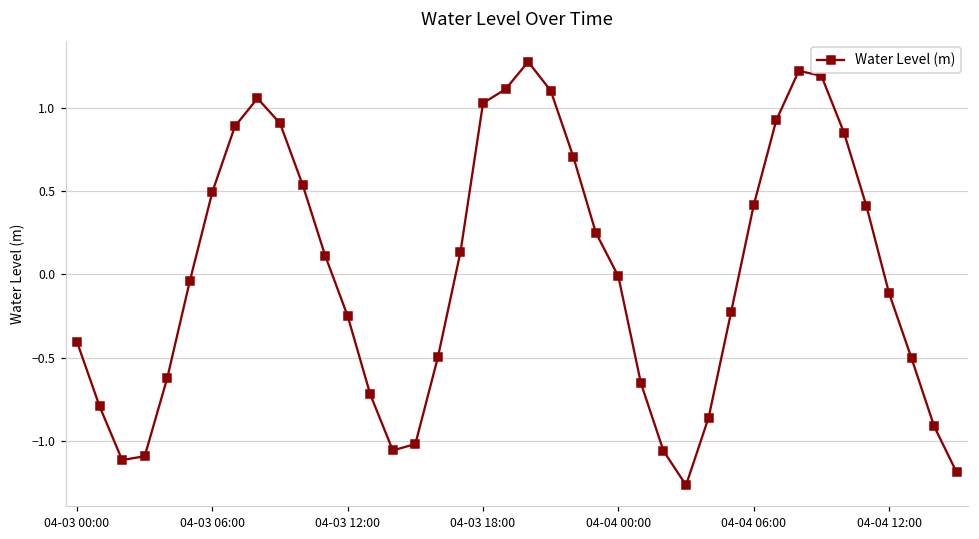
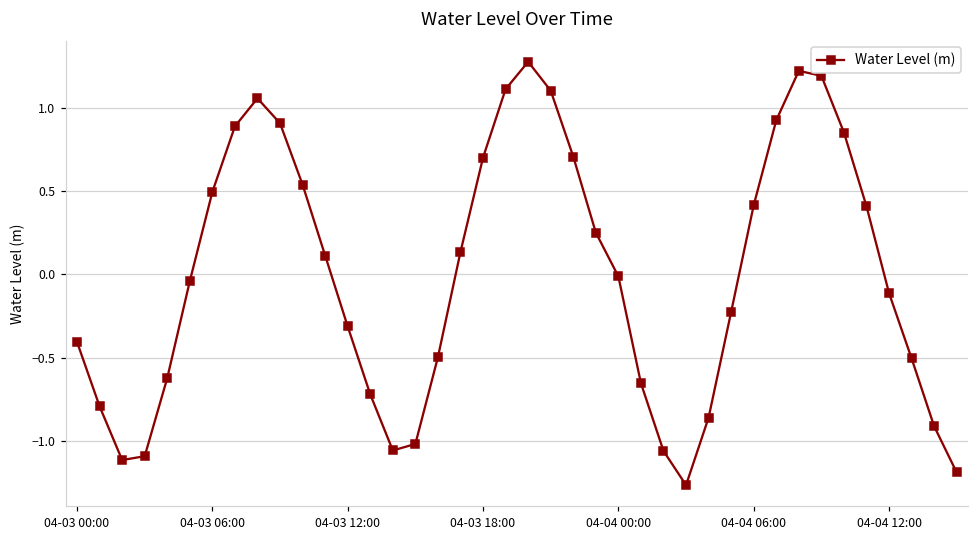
  {
    "04-03 00:00": -0.41,
    "04-03 06:00": 0.50,
-   "04-03 12:00": -0.25,
-   "04-03 18:00": 1.03,
+   "04-03 12:00": -0.31,
+   "04-03 18:00": 0.70,
    "04-04 00:00": -0.01,
    "04-04 06:00": 0.42,
    "04-04 12:00": -0.11
  }
